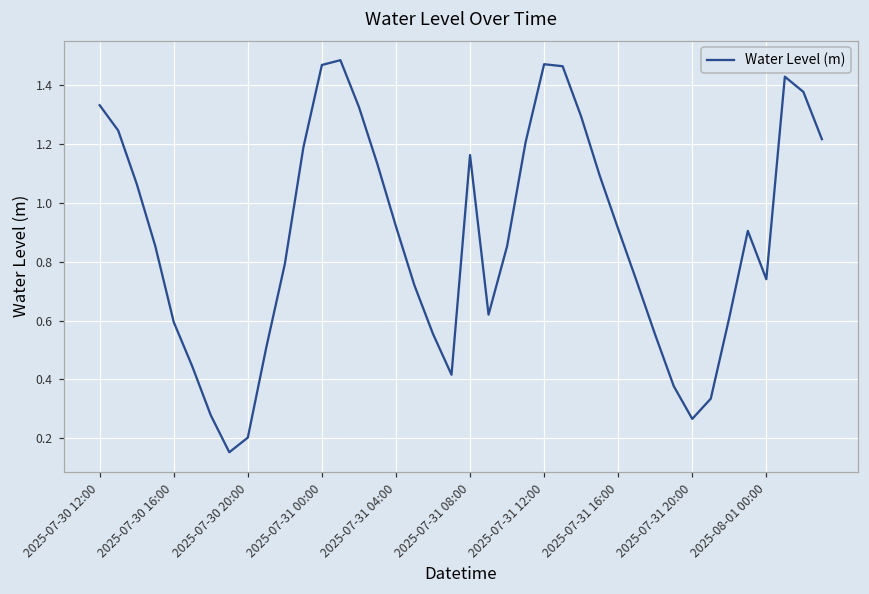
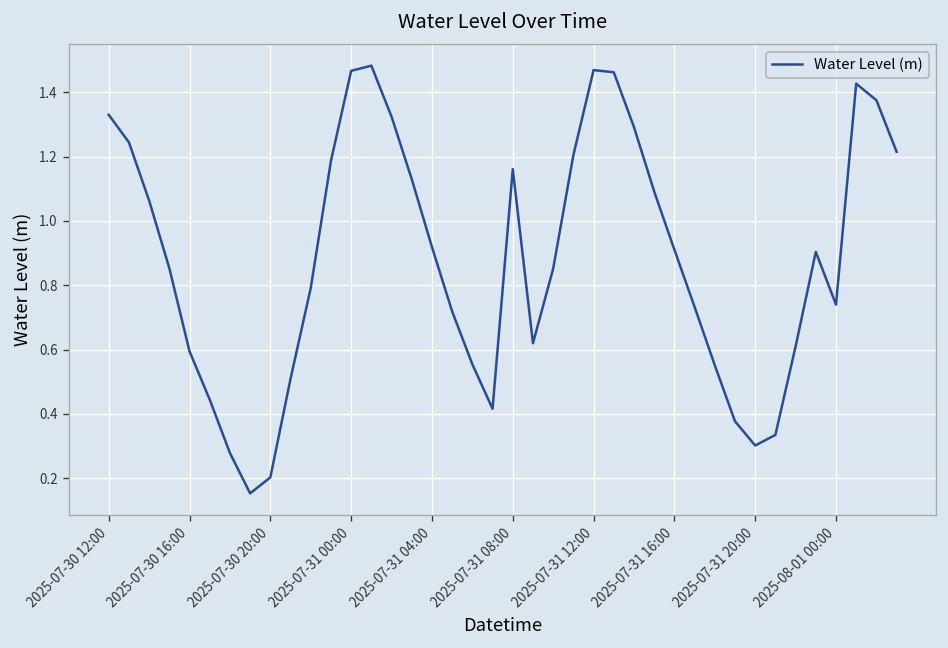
  {
    "2025-07-30 12:00": 1.33,
    "2025-07-30 16:00": 0.59,
    "2025-07-30 20:00": 0.20,
    "2025-07-31 00:00": 1.47,
    "2025-07-31 04:00": 0.92,
    "2025-07-31 08:00": 1.16,
    "2025-07-31 12:00": 1.47,
    "2025-07-31 16:00": 0.91,
-   "2025-07-31 20:00": 0.27,
+   "2025-07-31 20:00": 0.30,
    "2025-08-01 00:00": 0.74
  }
